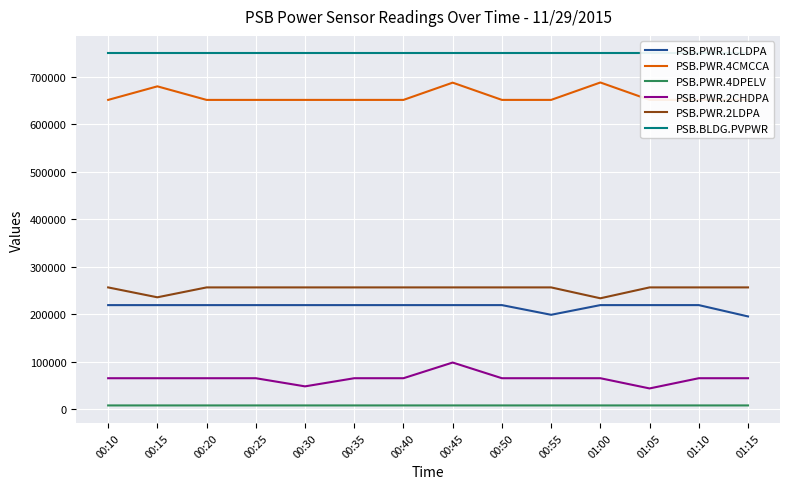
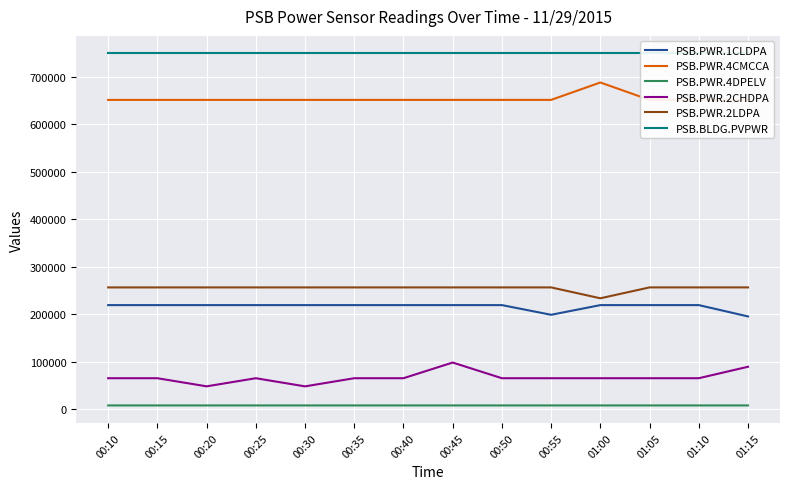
  {
    "PSB.PWR.1CLDPA": {
      "00:10": 220000,
      "00:15": 220000,
      "00:20": 220000,
      "00:25": 220000,
      "00:30": 220000,
      "00:35": 220000,
      "00:40": 220000,
      "00:45": 220000,
      "00:50": 220000,
      "00:55": 200000,
      "01:00": 220000,
      "01:05": 220000,
      "01:10": 220000,
      "01:15": 200000
    },
    "PSB.PWR.4CMCCA": {
      "00:10": 650000,
-     "00:15": 680000,
+     "00:15": 650000,
      "00:20": 650000,
      "00:25": 650000,
      "00:30": 650000,
      "00:35": 650000,
      "00:40": 650000,
-     "00:45": 690000,
+     "00:45": 650000,
      "00:50": 650000,
      "00:55": 650000,
      "01:00": 690000
    },
    "PSB.PWR.4DPELV": {
      "00:10": 10000,
      "00:15": 10000,
      "00:20": 10000,
      "00:25": 10000,
      "00:30": 10000,
      "00:35": 10000,
      "00:40": 10000,
      "00:45": 10000,
      "00:50": 10000,
      "00:55": 10000,
      "01:00": 10000,
      "01:05": 10000,
      "01:10": 10000,
      "01:15": 10000
    },
    "PSB.PWR.2CHDPA": {
      "00:10": 70000,
      "00:15": 70000,
-     "00:20": 70000,
+     "00:20": 50000,
      "00:25": 70000,
      "00:30": 50000,
      "00:35": 70000,
      "00:40": 70000,
      "00:45": 100000,
      "00:50": 70000,
      "00:55": 70000,
      "01:00": 70000,
-     "01:05": 40000,
+     "01:05": 70000,
      "01:10": 70000,
-     "01:15": 70000
+     "01:15": 90000
    },
    "PSB.PWR.2LDPA": {
      "00:10": 260000,
-     "00:15": 240000,
+     "00:15": 260000,
      "00:20": 260000,
      "00:25": 260000,
      "00:30": 260000,
      "00:35": 260000,
      "00:40": 260000,
      "00:45": 260000,
      "00:50": 260000,
      "00:55": 260000,
      "01:00": 230000,
      "01:05": 260000,
      "01:10": 260000,
      "01:15": 260000
    },
    "PSB.BLDG.PVPWR": {
      "00:10": 750000,
      "00:15": 750000,
      "00:20": 750000,
      "00:25": 750000,
      "00:30": 750000,
      "00:35": 750000,
      "00:40": 750000,
      "00:45": 750000,
      "00:50": 750000,
      "00:55": 750000,
      "01:00": 750000
    }
  }
